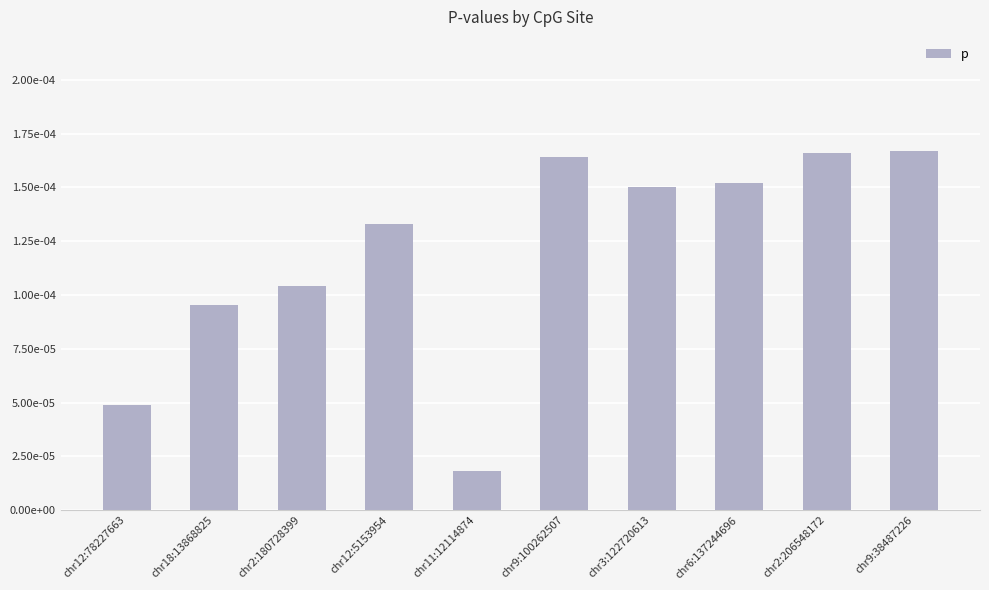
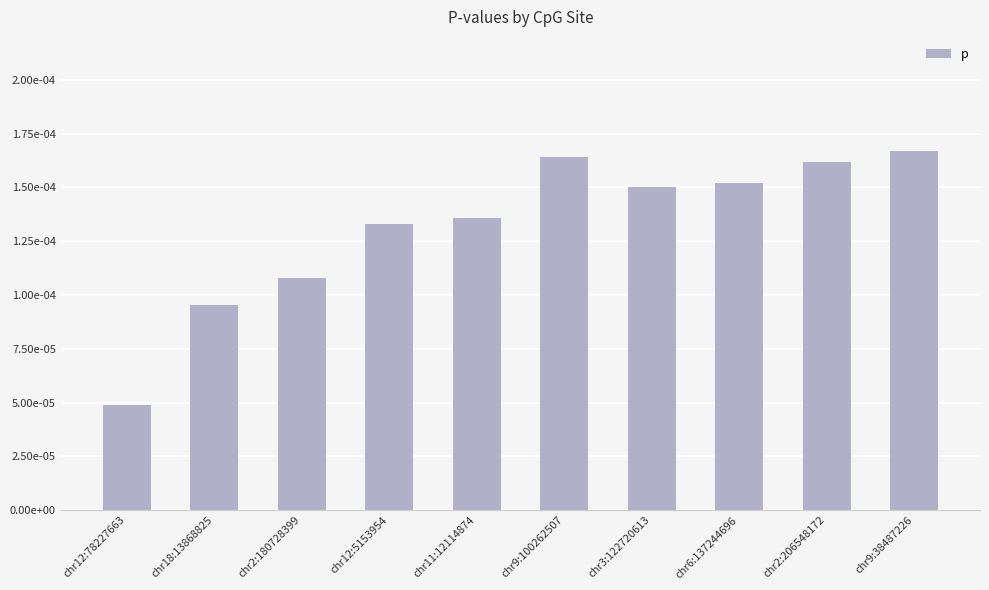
  {
    "chr12:78227663": 0.000049,
    "chr18:13868825": 0.000095,
-   "chr2:180728399": 0.000104,
+   "chr2:180728399": 0.000108,
    "chr12:5153954": 0.000133,
-   "chr11:12114874": 0.000018,
+   "chr11:12114874": 0.000136,
    "chr9:100262507": 0.000164,
    "chr3:122720613": 0.000150,
    "chr6:137244696": 0.000152,
-   "chr2:206548172": 0.000166,
+   "chr2:206548172": 0.000162,
    "chr9:38487226": 0.000167
  }
